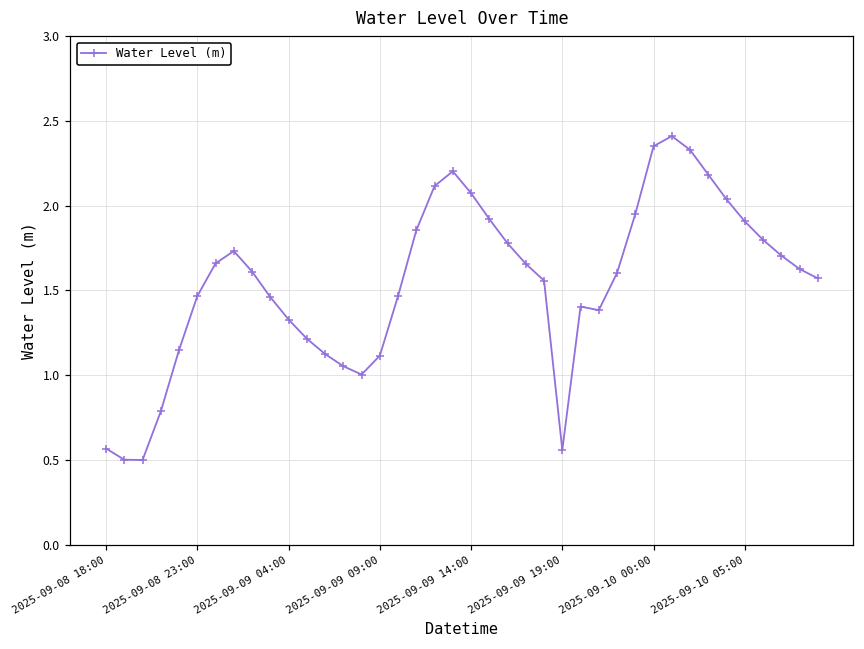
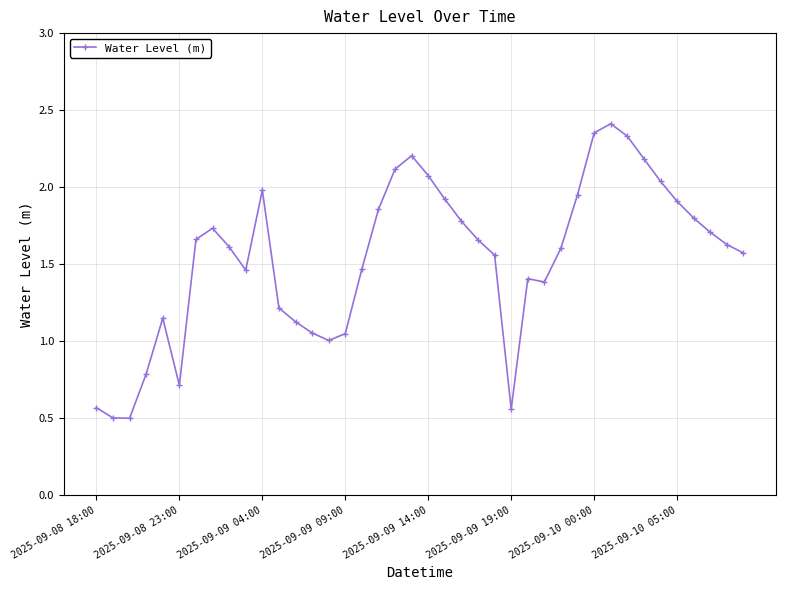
  {
    "2025-09-08 18:00": 0.57,
-   "2025-09-08 23:00": 1.47,
-   "2025-09-09 04:00": 1.33,
-   "2025-09-09 09:00": 1.11,
+   "2025-09-08 23:00": 0.71,
+   "2025-09-09 04:00": 1.98,
+   "2025-09-09 09:00": 1.05,
    "2025-09-09 14:00": 2.07,
    "2025-09-09 19:00": 0.56,
    "2025-09-10 00:00": 2.35,
    "2025-09-10 05:00": 1.91
  }
